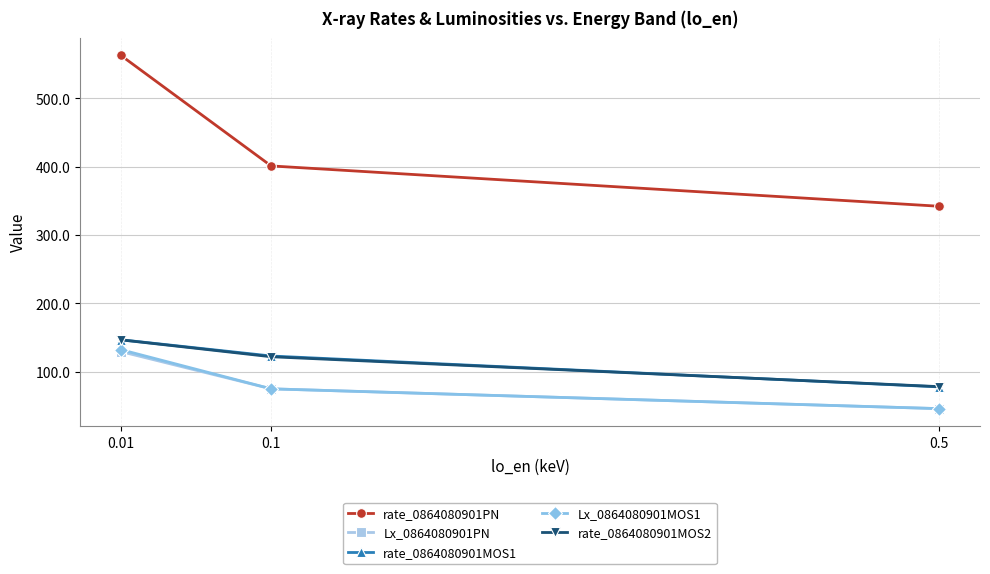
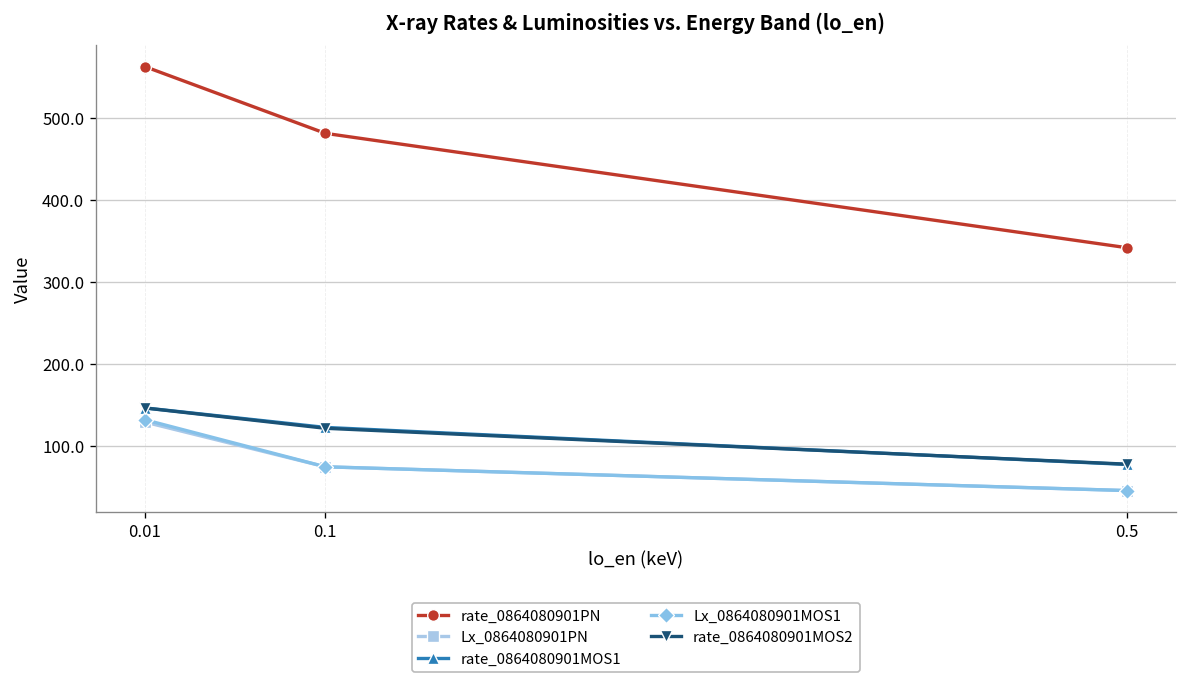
  {
    "rate_0864080901PN": {
      "0.01": 560,
-     "0.1": 400,
+     "0.1": 480,
      "0.5": 340
    }
  }
